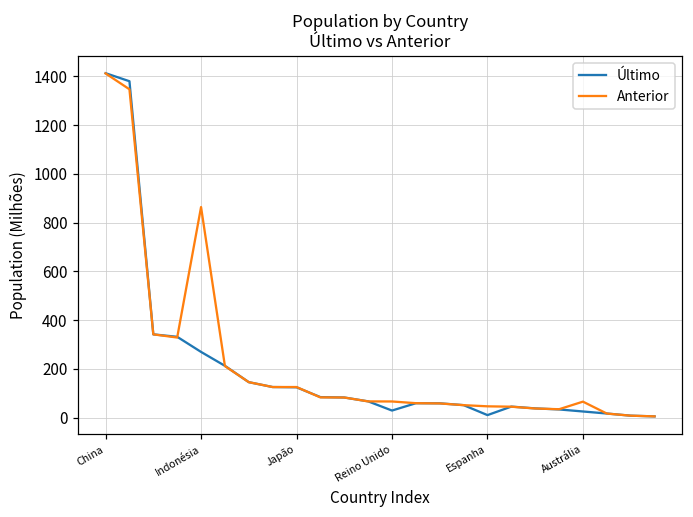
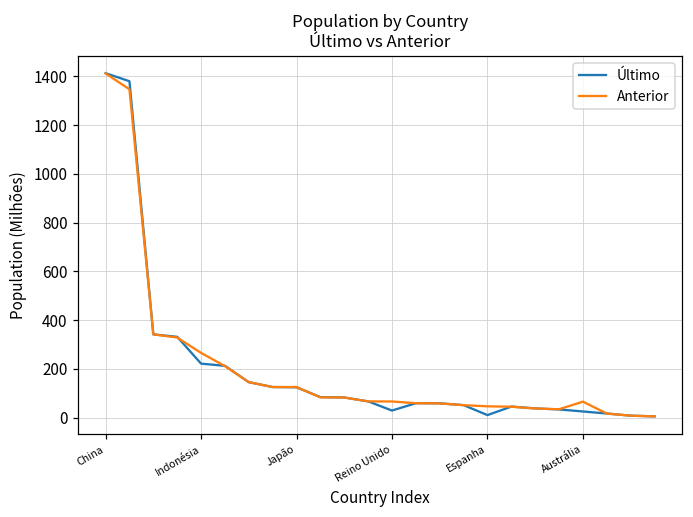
  {
    "Último": {
-     "Indonésia": 270,
+     "Indonésia": 220,
      "Reino Unido": 30,
      "Espanha": 10,
      "Austrália": 30
    },
    "Anterior": {
-     "Indonésia": 860,
+     "Indonésia": 270,
      "Reino Unido": 70,
      "Espanha": 50,
      "Austrália": 70
    }
  }
